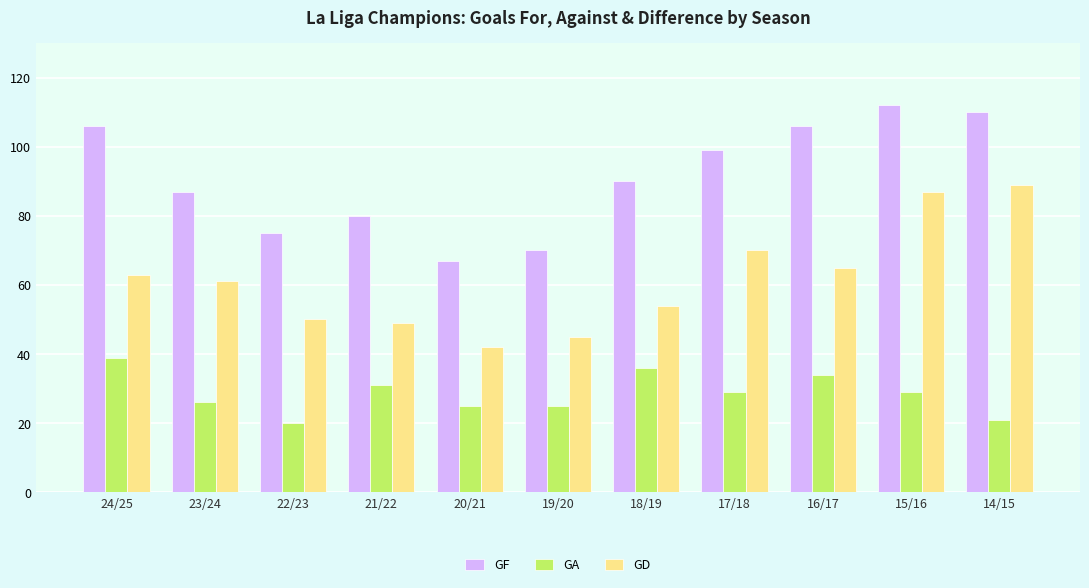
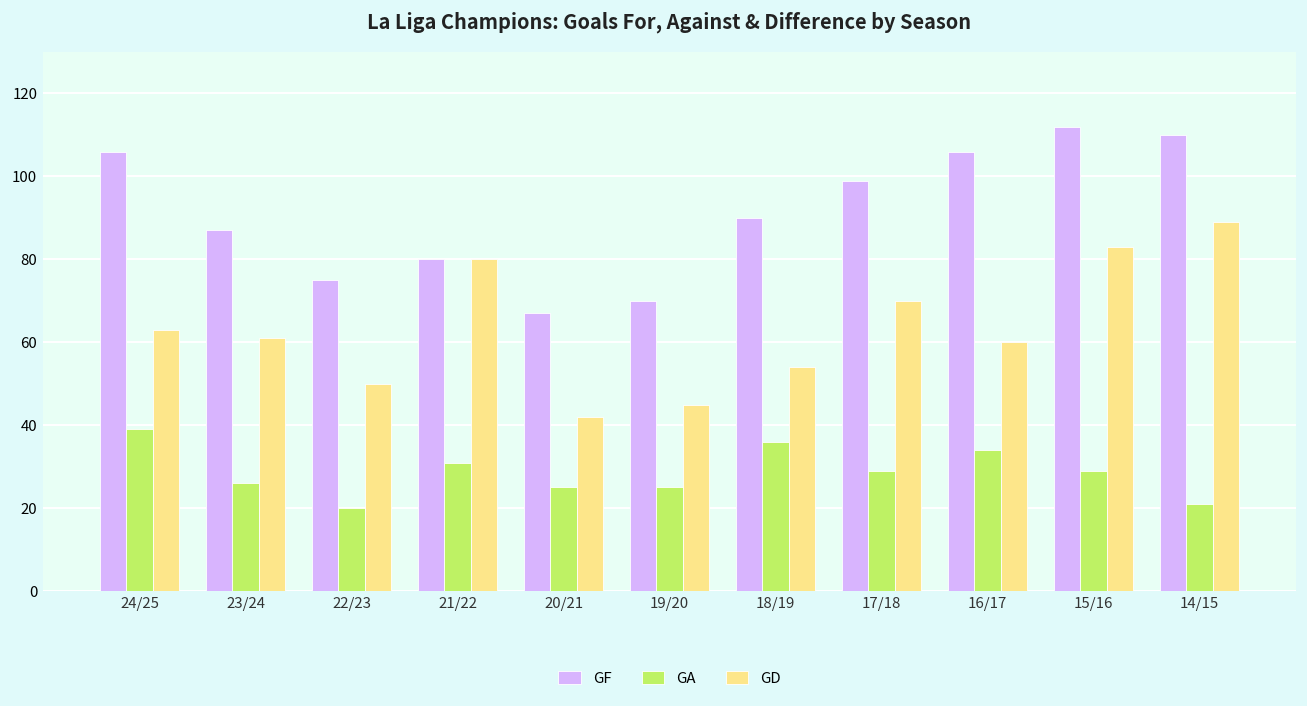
  {
    "GF": {
      "24/25": 106,
      "23/24": 87,
      "22/23": 75,
      "21/22": 80,
      "20/21": 67,
      "19/20": 70,
      "18/19": 90,
      "17/18": 99,
      "16/17": 106,
      "15/16": 112,
      "14/15": 110
    },
    "GA": {
      "24/25": 39,
      "23/24": 26,
      "22/23": 20,
      "21/22": 31,
      "20/21": 25,
      "19/20": 25,
      "18/19": 36,
      "17/18": 29,
      "16/17": 34,
      "15/16": 29,
      "14/15": 21
    },
    "GD": {
      "24/25": 63,
      "23/24": 61,
      "22/23": 50,
-     "21/22": 49,
+     "21/22": 80,
      "20/21": 42,
      "19/20": 45,
      "18/19": 54,
      "17/18": 70,
-     "16/17": 65,
-     "15/16": 87,
+     "16/17": 60,
+     "15/16": 83,
      "14/15": 89
    }
  }
